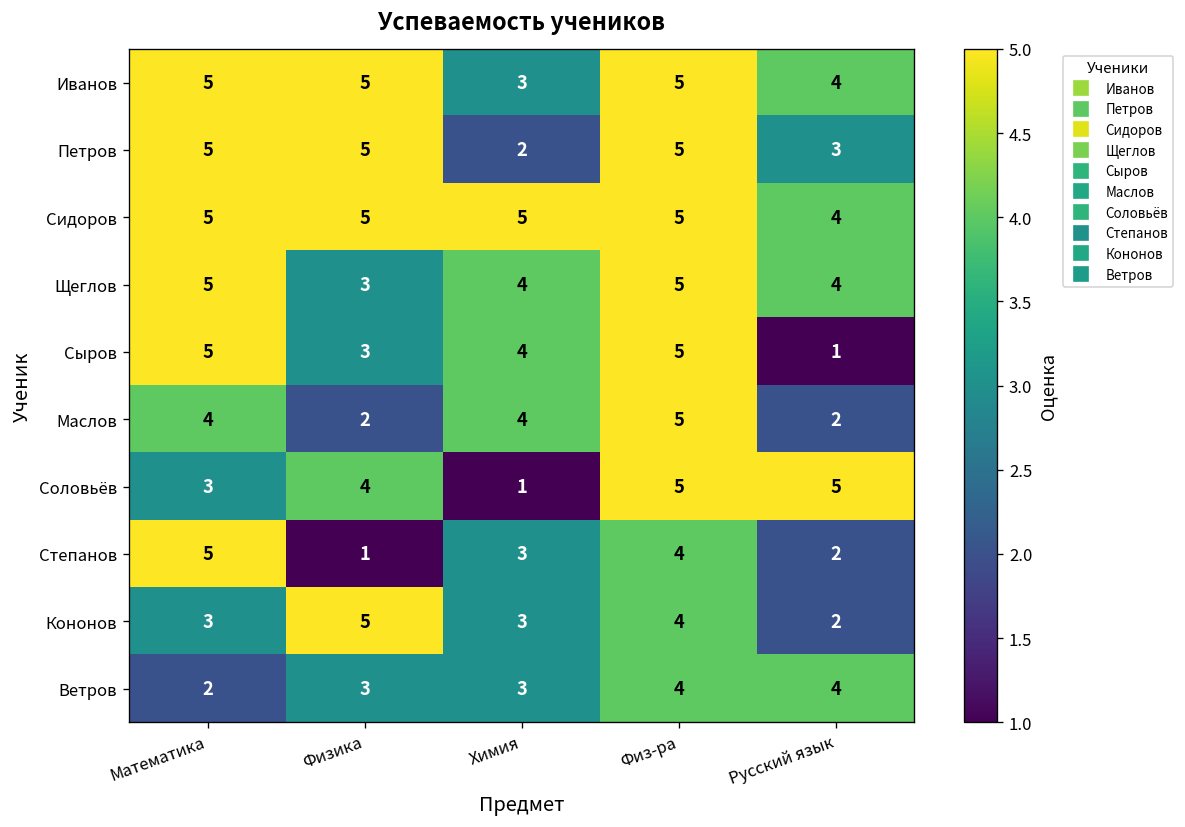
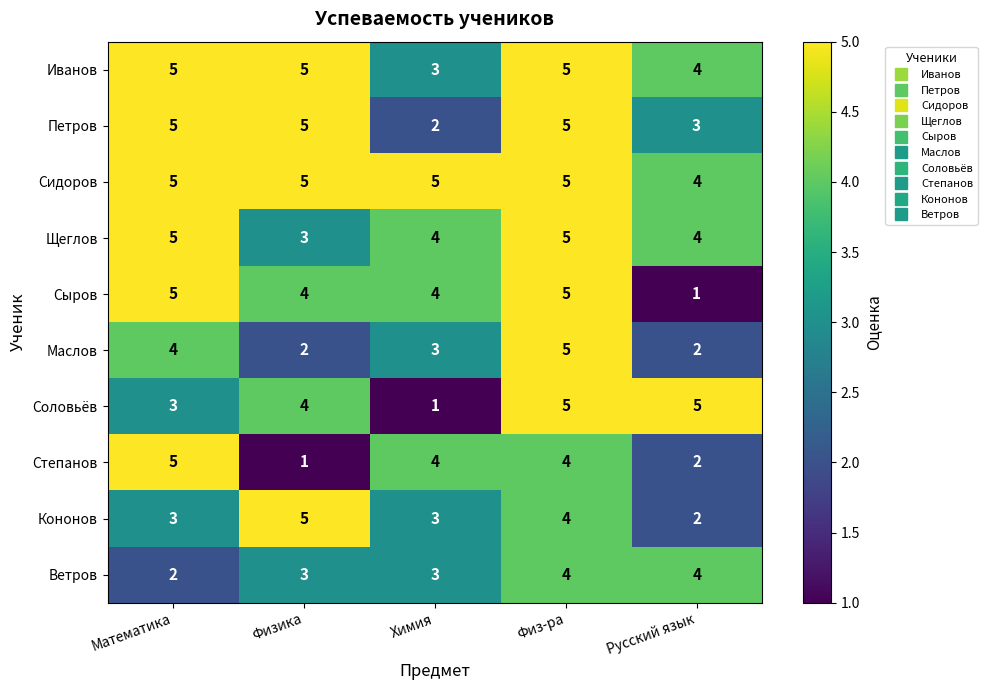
  {
    "Иванов": {
      "Математика": 5,
      "Физика": 5,
      "Химия": 3,
      "Физ-ра": 5,
      "Русский язык": 4
    },
    "Петров": {
      "Математика": 5,
      "Физика": 5,
      "Химия": 2,
      "Физ-ра": 5,
      "Русский язык": 3
    },
    "Сидоров": {
      "Математика": 5,
      "Физика": 5,
      "Химия": 5,
      "Физ-ра": 5,
      "Русский язык": 4
    },
    "Щеглов": {
      "Математика": 5,
      "Физика": 3,
      "Химия": 4,
      "Физ-ра": 5,
      "Русский язык": 4
    },
    "Сыров": {
      "Математика": 5,
-     "Физика": 3,
+     "Физика": 4,
      "Химия": 4,
      "Физ-ра": 5,
      "Русский язык": 1
    },
    "Маслов": {
      "Математика": 4,
      "Физика": 2,
-     "Химия": 4,
+     "Химия": 3,
      "Физ-ра": 5,
      "Русский язык": 2
    },
    "Соловьёв": {
      "Математика": 3,
      "Физика": 4,
      "Химия": 1,
      "Физ-ра": 5,
      "Русский язык": 5
    },
    "Степанов": {
      "Математика": 5,
      "Физика": 1,
-     "Химия": 3,
+     "Химия": 4,
      "Физ-ра": 4,
      "Русский язык": 2
    },
    "Кононов": {
      "Математика": 3,
      "Физика": 5,
      "Химия": 3,
      "Физ-ра": 4,
      "Русский язык": 2
    },
    "Ветров": {
      "Математика": 2,
      "Физика": 3,
      "Химия": 3,
      "Физ-ра": 4,
      "Русский язык": 4
    }
  }
